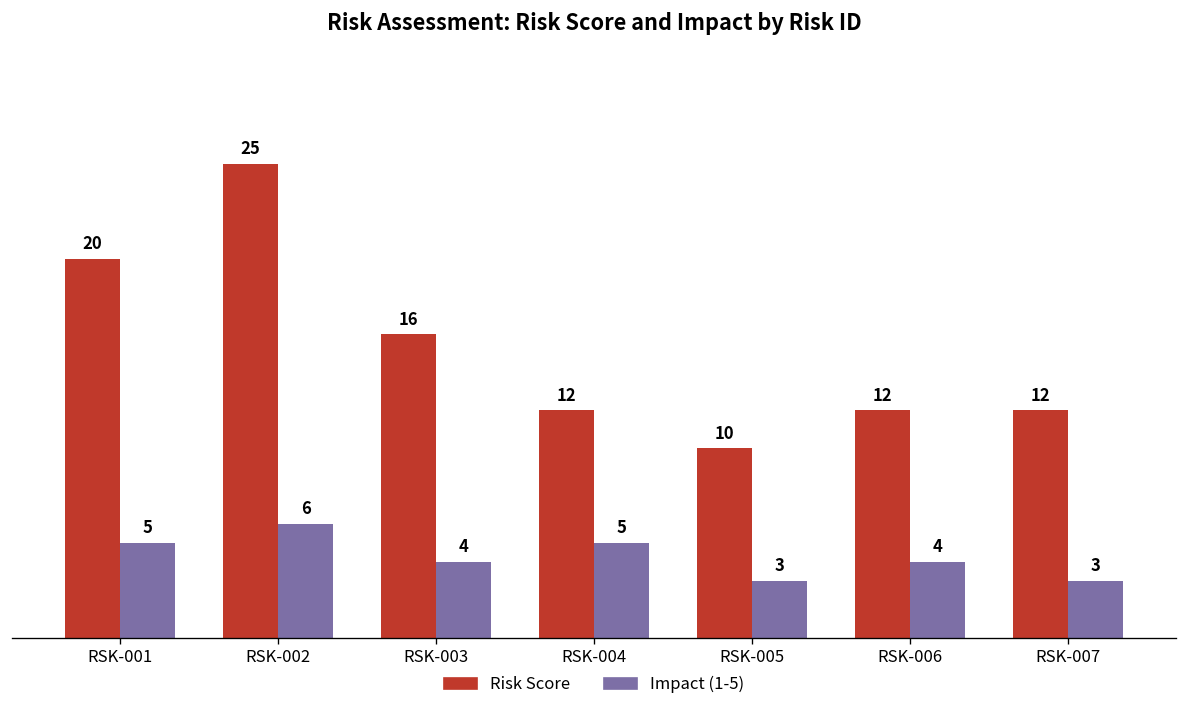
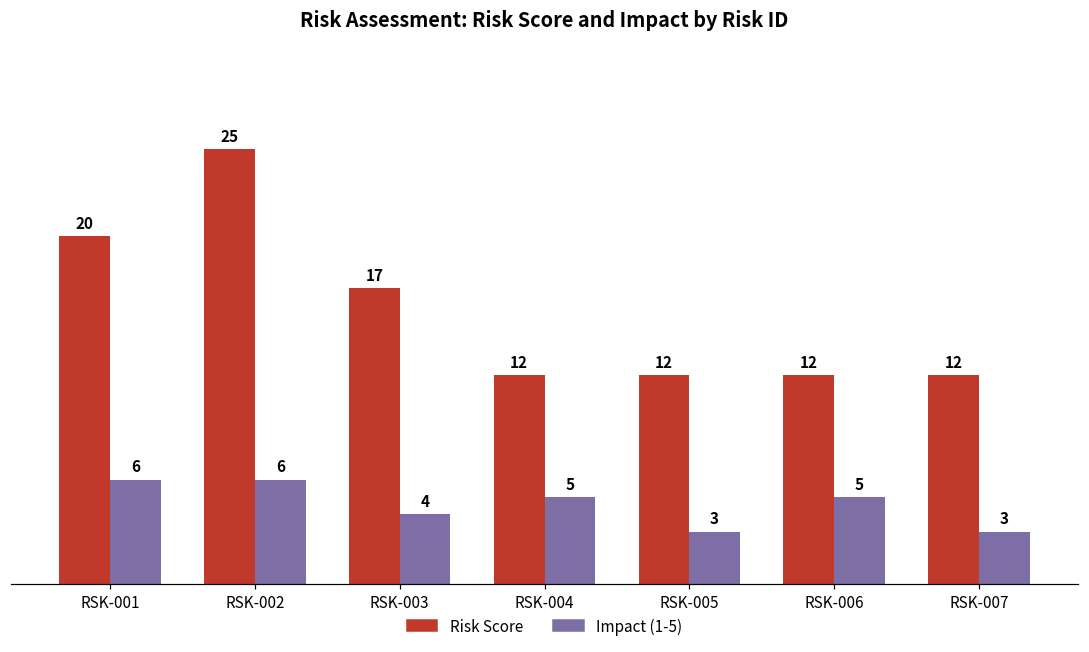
  {
    "Risk Score": {
      "RSK-001": 20,
      "RSK-002": 25,
-     "RSK-003": 16,
+     "RSK-003": 17,
      "RSK-004": 12,
-     "RSK-005": 10,
+     "RSK-005": 12,
      "RSK-006": 12,
      "RSK-007": 12
    },
    "Impact (1-5)": {
-     "RSK-001": 5,
+     "RSK-001": 6,
      "RSK-002": 6,
      "RSK-003": 4,
      "RSK-004": 5,
      "RSK-005": 3,
-     "RSK-006": 4,
+     "RSK-006": 5,
      "RSK-007": 3
    }
  }
